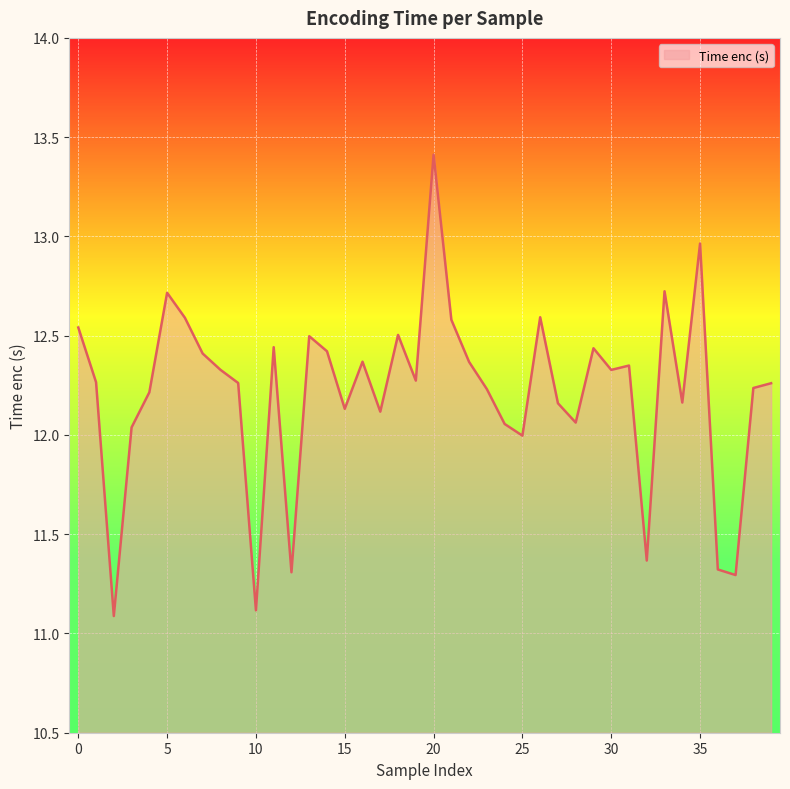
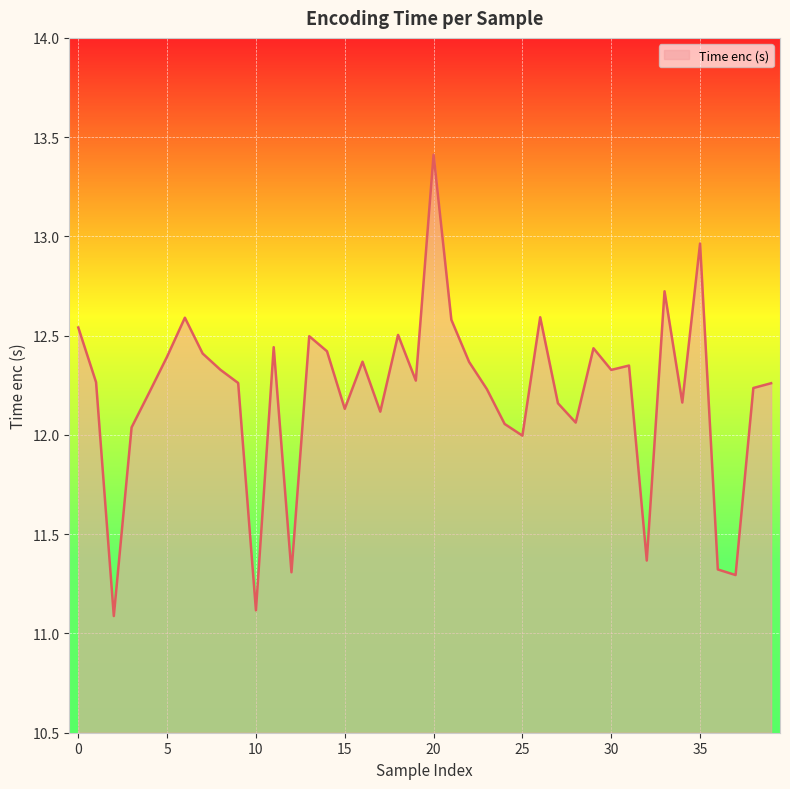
  {
    "0": 12.54,
-   "5": 12.72,
+   "5": 12.39,
    "10": 11.12,
    "15": 12.13,
    "20": 13.41,
    "25": 12.00,
    "30": 12.33,
    "35": 12.96
  }
